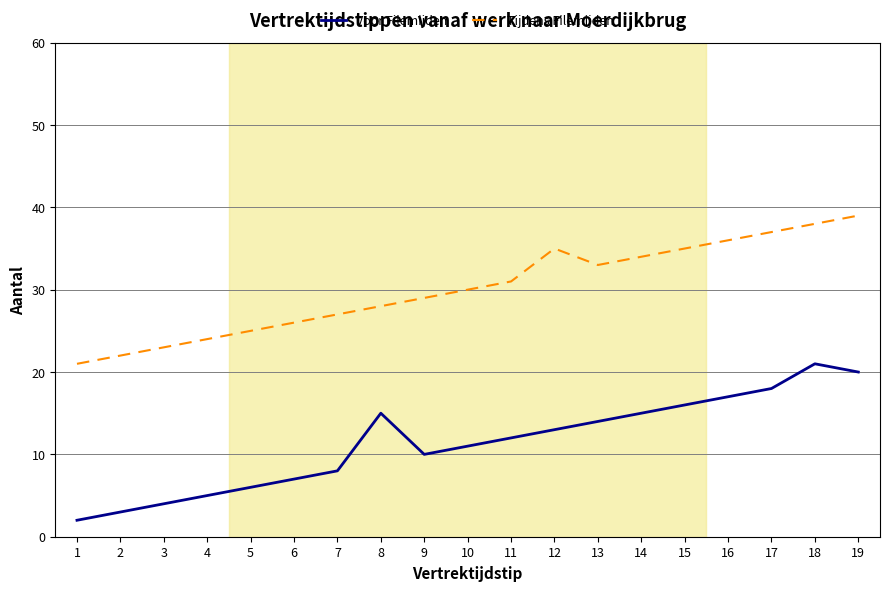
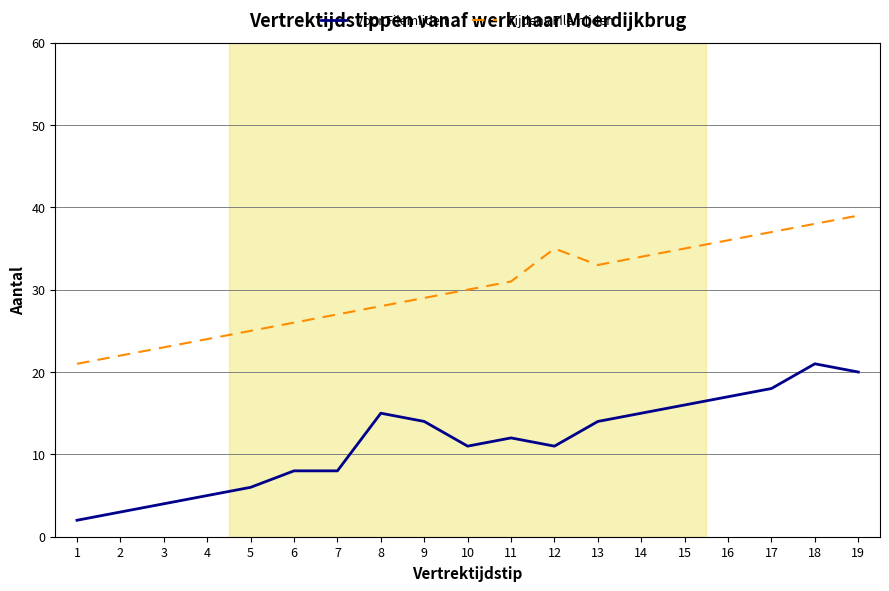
  {
    "Voor Filemijden": {
      "1": 2,
      "2": 3,
      "3": 4,
      "4": 5,
      "5": 6,
-     "6": 7,
+     "6": 8,
      "7": 8,
      "8": 15,
-     "9": 10,
+     "9": 14,
      "10": 11,
      "11": 12,
-     "12": 13,
+     "12": 11,
      "13": 14,
      "14": 15,
      "15": 16,
      "16": 17,
      "17": 18,
      "18": 21,
      "19": 20
    },
    "Tijdens Filemijden": {
      "1": 21,
      "2": 22,
      "3": 23,
      "4": 24,
      "5": 25,
      "6": 26,
      "7": 27,
      "8": 28,
      "9": 29,
      "10": 30,
      "11": 31,
      "12": 35,
      "13": 33,
      "14": 34,
      "15": 35,
      "16": 36,
      "17": 37,
      "18": 38,
      "19": 39
    }
  }
